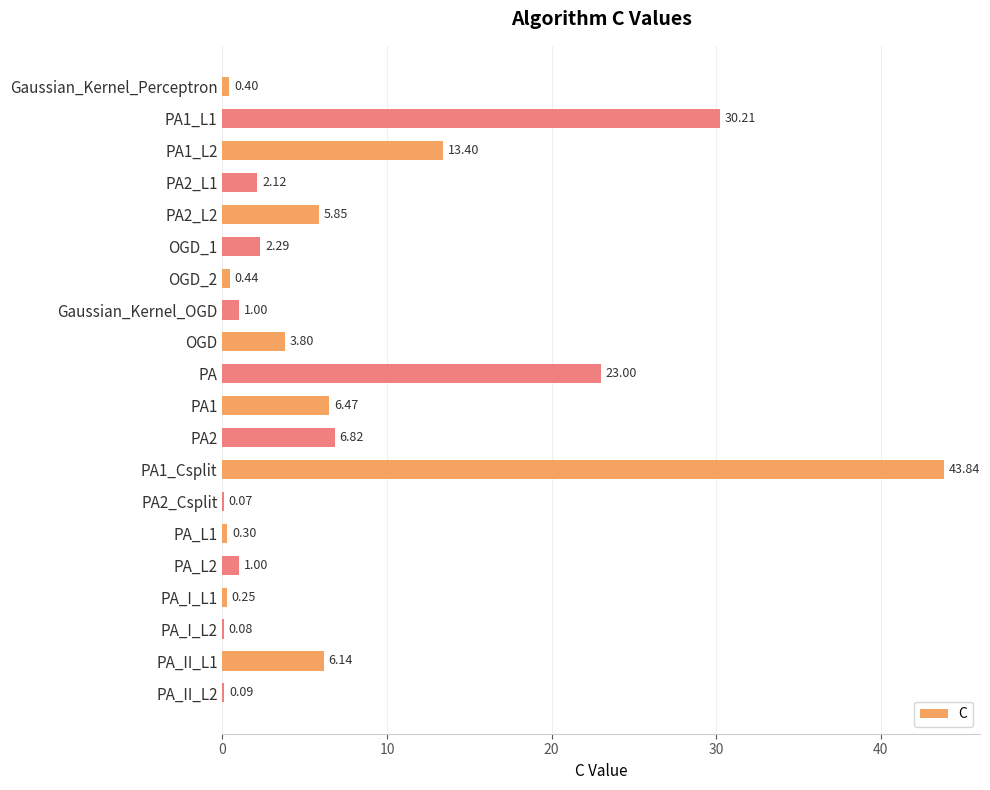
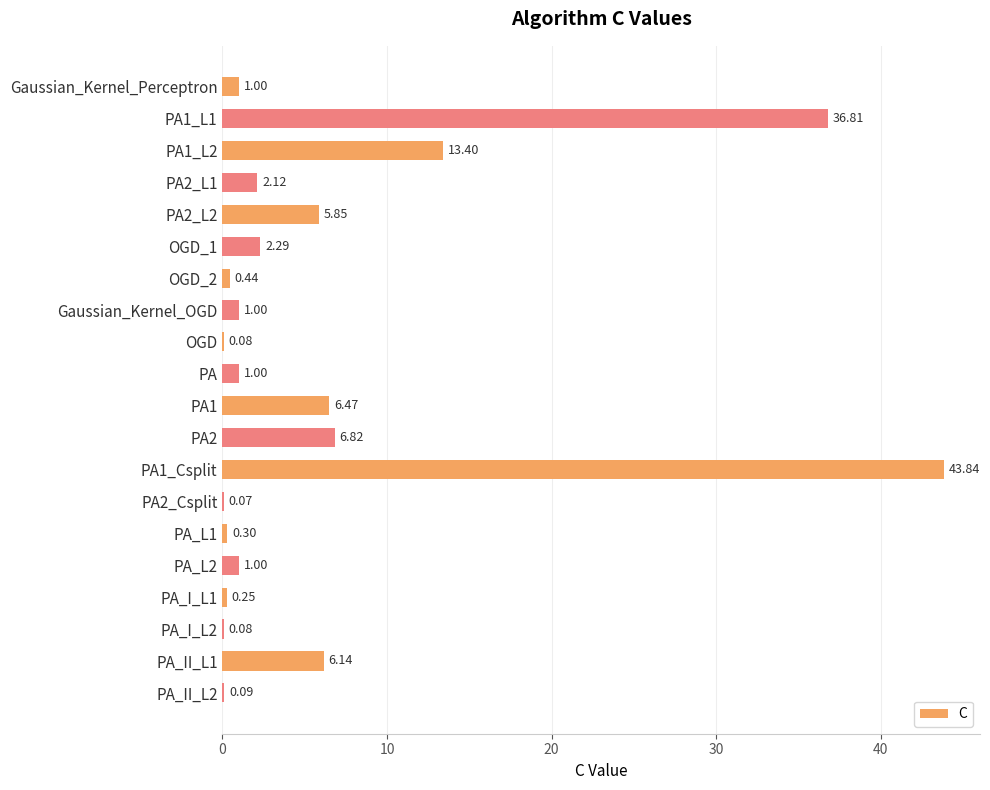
  {
-   "Gaussian_Kernel_Perceptron": 0.40,
-   "PA1_L1": 30.21,
+   "Gaussian_Kernel_Perceptron": 1.00,
+   "PA1_L1": 36.81,
    "PA1_L2": 13.40,
    "PA2_L1": 2.12,
    "PA2_L2": 5.85,
    "OGD_1": 2.29,
    "OGD_2": 0.44,
    "Gaussian_Kernel_OGD": 1.00,
-   "OGD": 3.80,
-   "PA": 23.00,
+   "OGD": 0.08,
+   "PA": 1.00,
    "PA1": 6.47,
    "PA2": 6.82,
    "PA1_Csplit": 43.84,
    "PA2_Csplit": 0.07,
    "PA_L1": 0.30,
    "PA_L2": 1.00,
    "PA_I_L1": 0.25,
    "PA_I_L2": 0.08,
    "PA_II_L1": 6.14,
    "PA_II_L2": 0.09
  }
